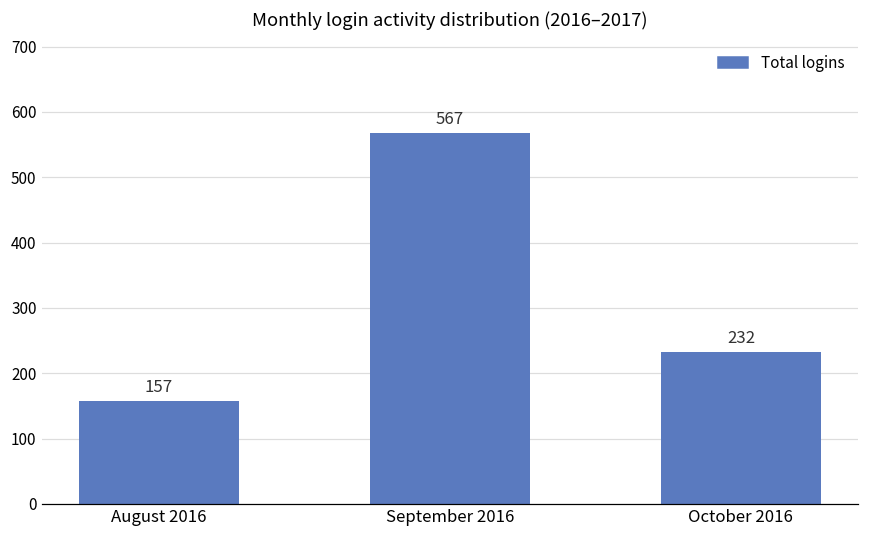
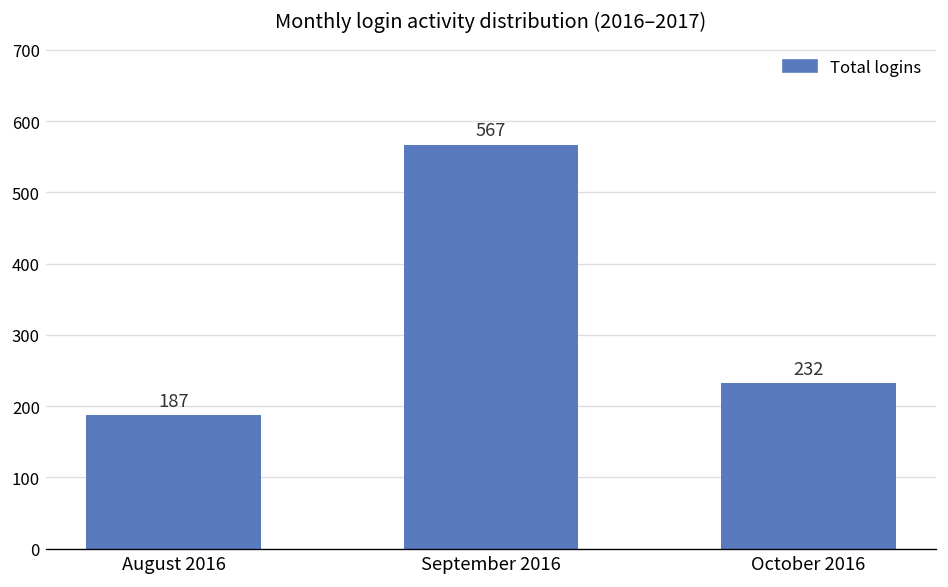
  {
-   "August 2016": 157,
+   "August 2016": 187,
    "September 2016": 567,
    "October 2016": 232
  }
